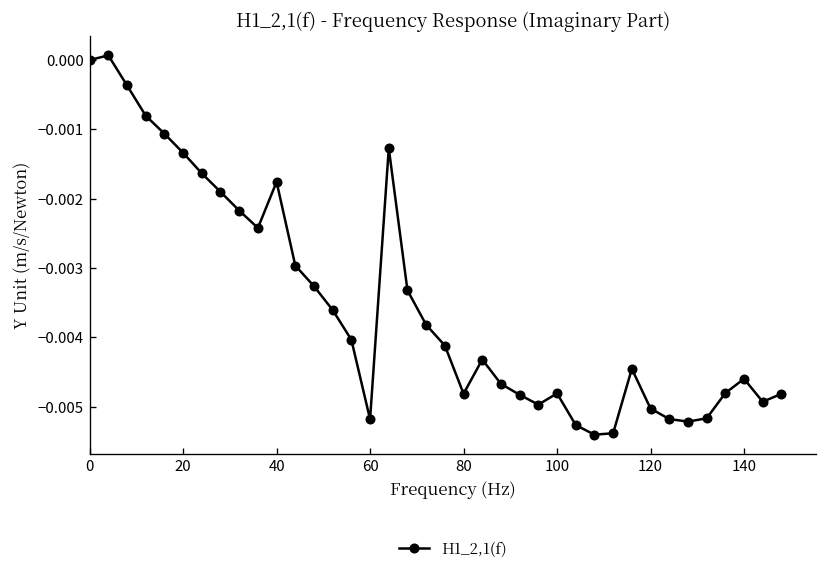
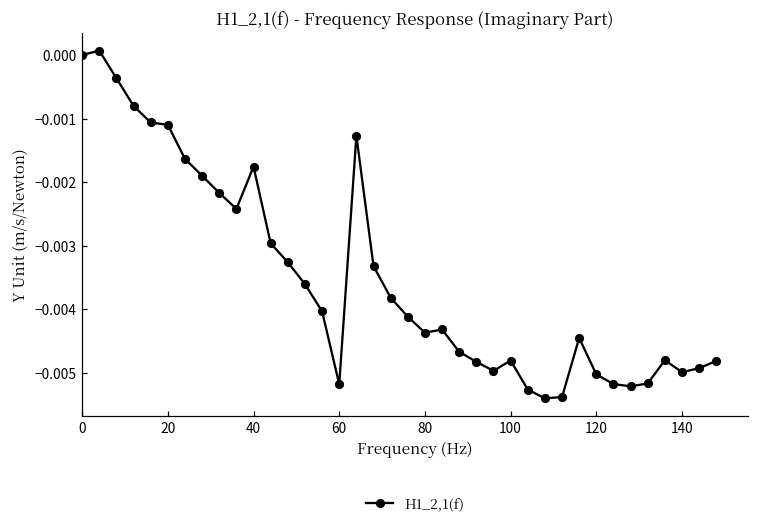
  {
    "0": 0.0000,
-   "20": -0.0013,
+   "20": -0.0011,
    "40": -0.0018,
    "60": -0.0052,
-   "80": -0.0048,
+   "80": -0.0044,
    "100": -0.0048,
    "120": -0.0050,
-   "140": -0.0046
+   "140": -0.0050
  }
